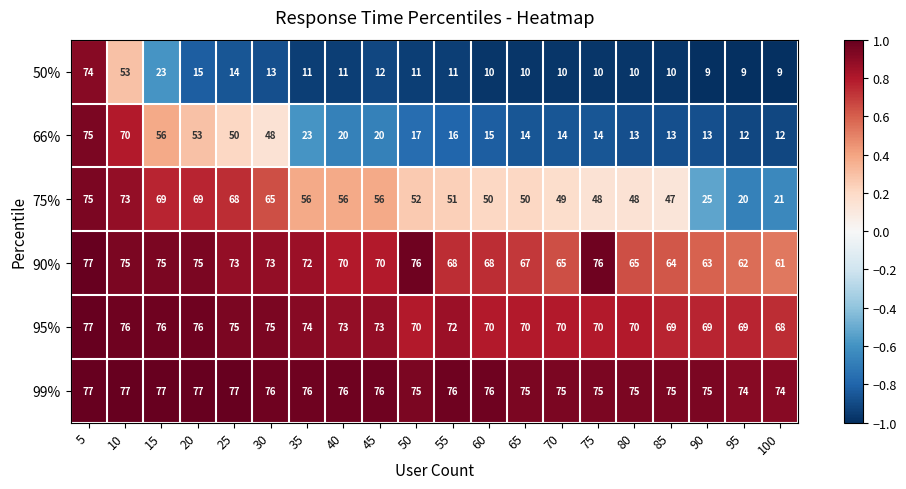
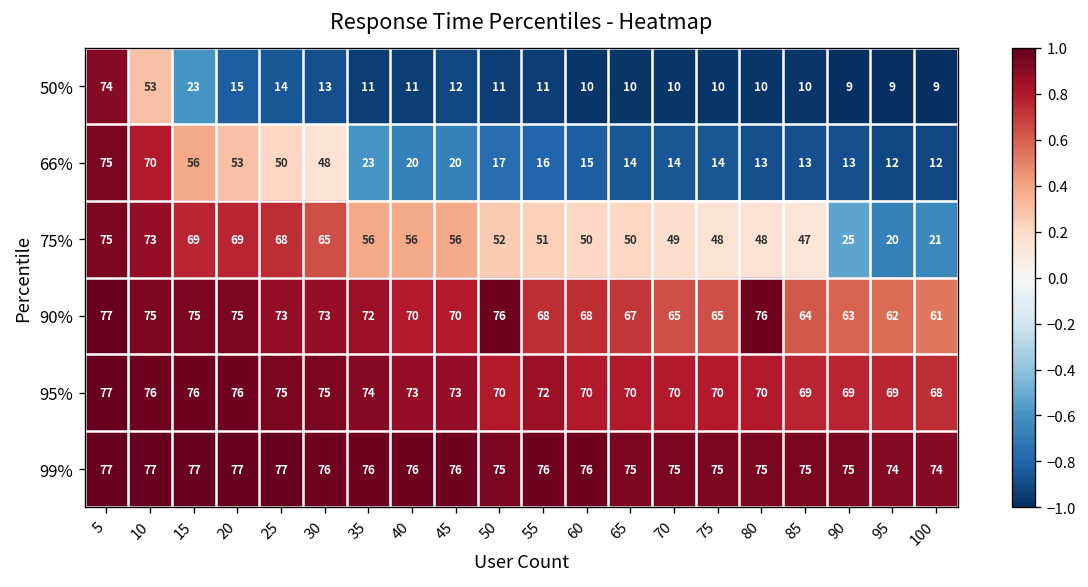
  {
    "50%": {
      "5": 74,
      "10": 53,
      "15": 23,
      "20": 15,
      "25": 14,
      "30": 13,
      "35": 11,
      "40": 11,
      "45": 12,
      "50": 11,
      "55": 11,
      "60": 10,
      "65": 10,
      "70": 10,
      "75": 10,
      "80": 10,
      "85": 10,
      "90": 9,
      "95": 9,
      "100": 9
    },
    "66%": {
      "5": 75,
      "10": 70,
      "15": 56,
      "20": 53,
      "25": 50,
      "30": 48,
      "35": 23,
      "40": 20,
      "45": 20,
      "50": 17,
      "55": 16,
      "60": 15,
      "65": 14,
      "70": 14,
      "75": 14,
      "80": 13,
      "85": 13,
      "90": 13,
      "95": 12,
      "100": 12
    },
    "75%": {
      "5": 75,
      "10": 73,
      "15": 69,
      "20": 69,
      "25": 68,
      "30": 65,
      "35": 56,
      "40": 56,
      "45": 56,
      "50": 52,
      "55": 51,
      "60": 50,
      "65": 50,
      "70": 49,
      "75": 48,
      "80": 48,
      "85": 47,
      "90": 25,
      "95": 20,
      "100": 21
    },
    "90%": {
      "5": 77,
      "10": 75,
      "15": 75,
      "20": 75,
      "25": 73,
      "30": 73,
      "35": 72,
      "40": 70,
      "45": 70,
      "50": 76,
      "55": 68,
      "60": 68,
      "65": 67,
      "70": 65,
-     "75": 76,
-     "80": 65,
+     "75": 65,
+     "80": 76,
      "85": 64,
      "90": 63,
      "95": 62,
      "100": 61
    },
    "95%": {
      "5": 77,
      "10": 76,
      "15": 76,
      "20": 76,
      "25": 75,
      "30": 75,
      "35": 74,
      "40": 73,
      "45": 73,
      "50": 70,
      "55": 72,
      "60": 70,
      "65": 70,
      "70": 70,
      "75": 70,
      "80": 70,
      "85": 69,
      "90": 69,
      "95": 69,
      "100": 68
    },
    "99%": {
      "5": 77,
      "10": 77,
      "15": 77,
      "20": 77,
      "25": 77,
      "30": 76,
      "35": 76,
      "40": 76,
      "45": 76,
      "50": 75,
      "55": 76,
      "60": 76,
      "65": 75,
      "70": 75,
      "75": 75,
      "80": 75,
      "85": 75,
      "90": 75,
      "95": 74,
      "100": 74
    }
  }
